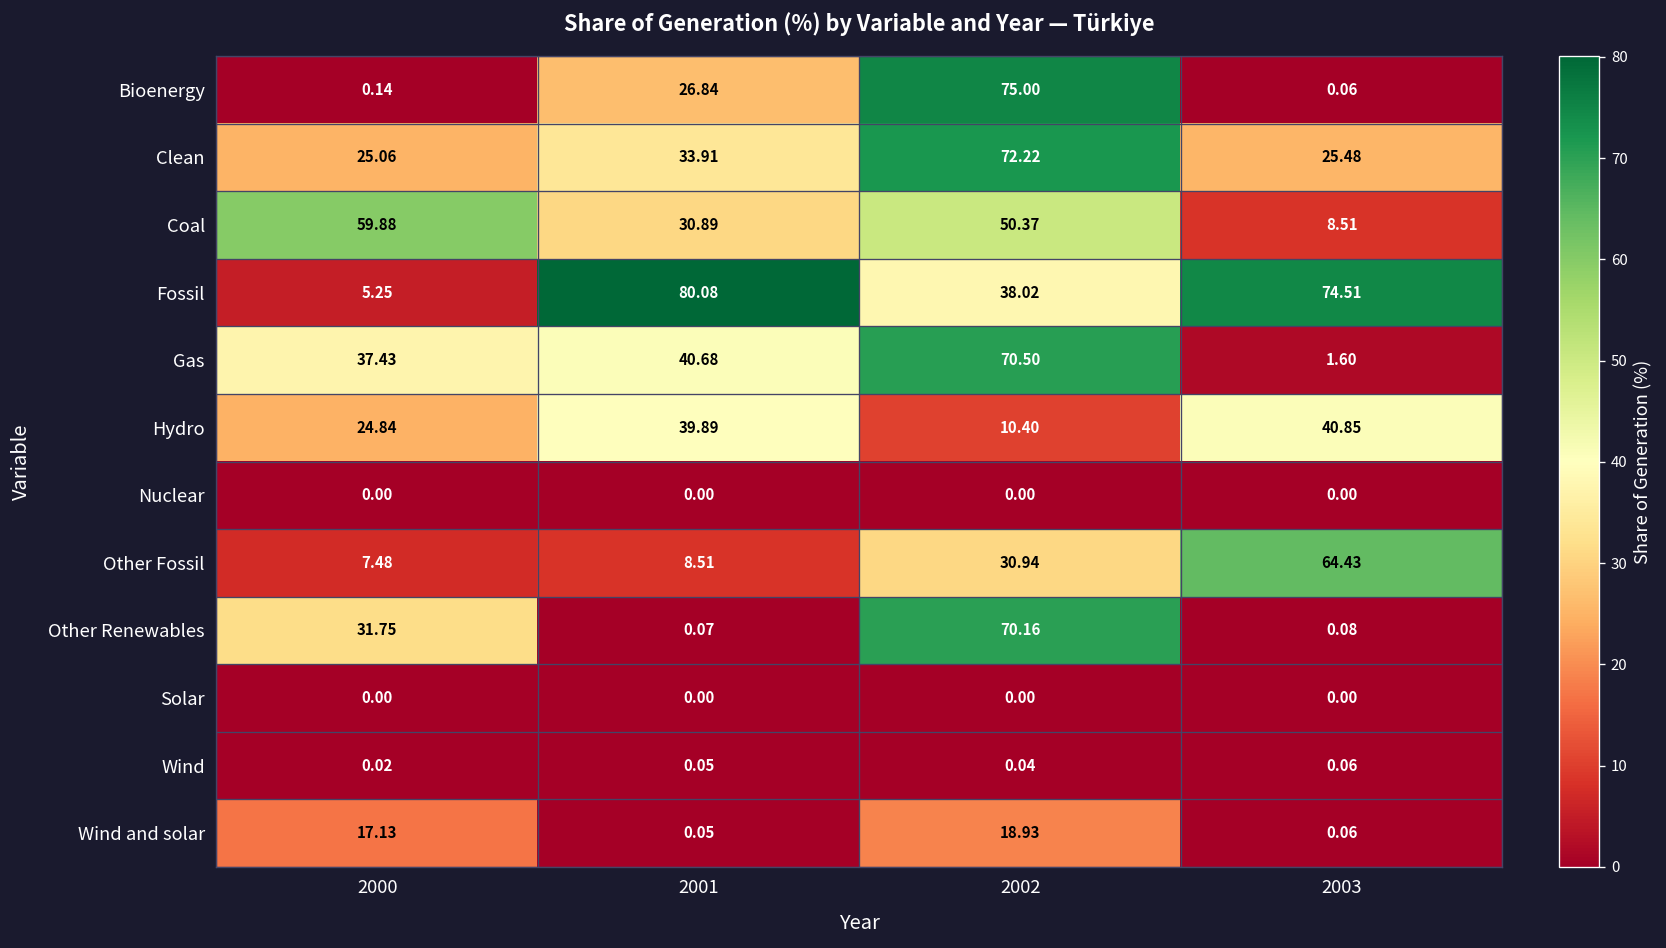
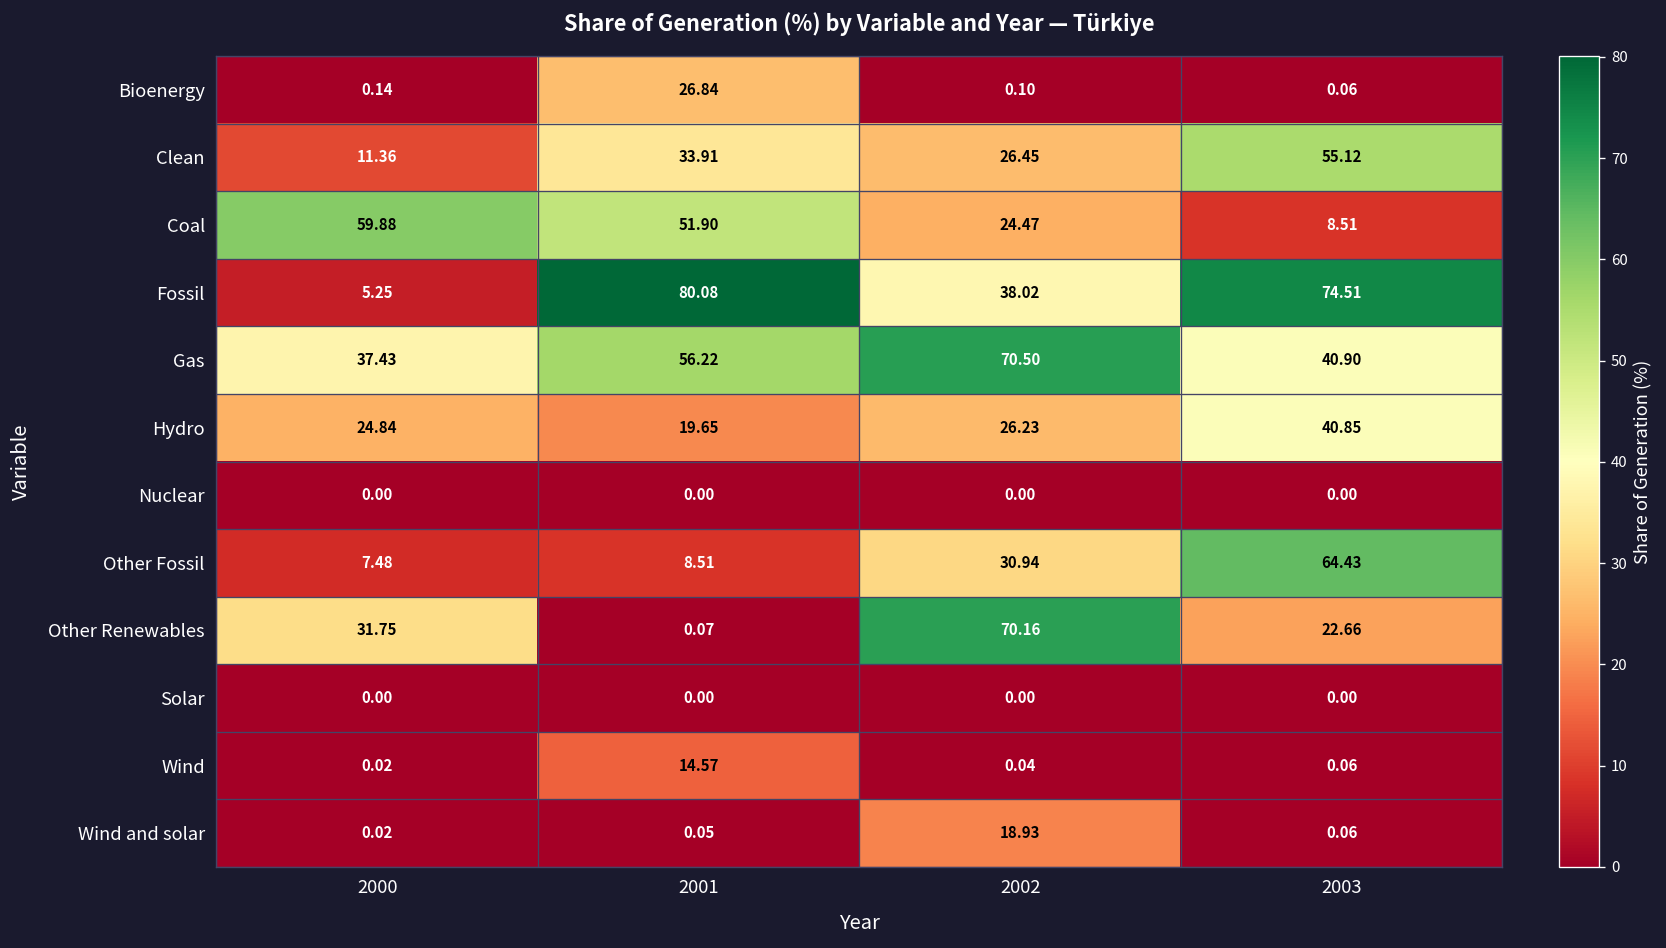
  {
    "Bioenergy": {
      "2000": 0.14,
      "2001": 26.84,
-     "2002": 75.00,
+     "2002": 0.10,
      "2003": 0.06
    },
    "Clean": {
-     "2000": 25.06,
+     "2000": 11.36,
      "2001": 33.91,
-     "2002": 72.22,
-     "2003": 25.48
+     "2002": 26.45,
+     "2003": 55.12
    },
    "Coal": {
      "2000": 59.88,
-     "2001": 30.89,
-     "2002": 50.37,
+     "2001": 51.90,
+     "2002": 24.47,
      "2003": 8.51
    },
    "Fossil": {
      "2000": 5.25,
      "2001": 80.08,
      "2002": 38.02,
      "2003": 74.51
    },
    "Gas": {
      "2000": 37.43,
-     "2001": 40.68,
+     "2001": 56.22,
      "2002": 70.50,
-     "2003": 1.60
+     "2003": 40.90
    },
    "Hydro": {
      "2000": 24.84,
-     "2001": 39.89,
-     "2002": 10.40,
+     "2001": 19.65,
+     "2002": 26.23,
      "2003": 40.85
    },
    "Nuclear": {
      "2000": 0.00,
      "2001": 0.00,
      "2002": 0.00,
      "2003": 0.00
    },
    "Other Fossil": {
      "2000": 7.48,
      "2001": 8.51,
      "2002": 30.94,
      "2003": 64.43
    },
    "Other Renewables": {
      "2000": 31.75,
      "2001": 0.07,
      "2002": 70.16,
-     "2003": 0.08
+     "2003": 22.66
    },
    "Solar": {
      "2000": 0.00,
      "2001": 0.00,
      "2002": 0.00,
      "2003": 0.00
    },
    "Wind": {
      "2000": 0.02,
-     "2001": 0.05,
+     "2001": 14.57,
      "2002": 0.04,
      "2003": 0.06
    },
    "Wind and solar": {
-     "2000": 17.13,
+     "2000": 0.02,
      "2001": 0.05,
      "2002": 18.93,
      "2003": 0.06
    }
  }
